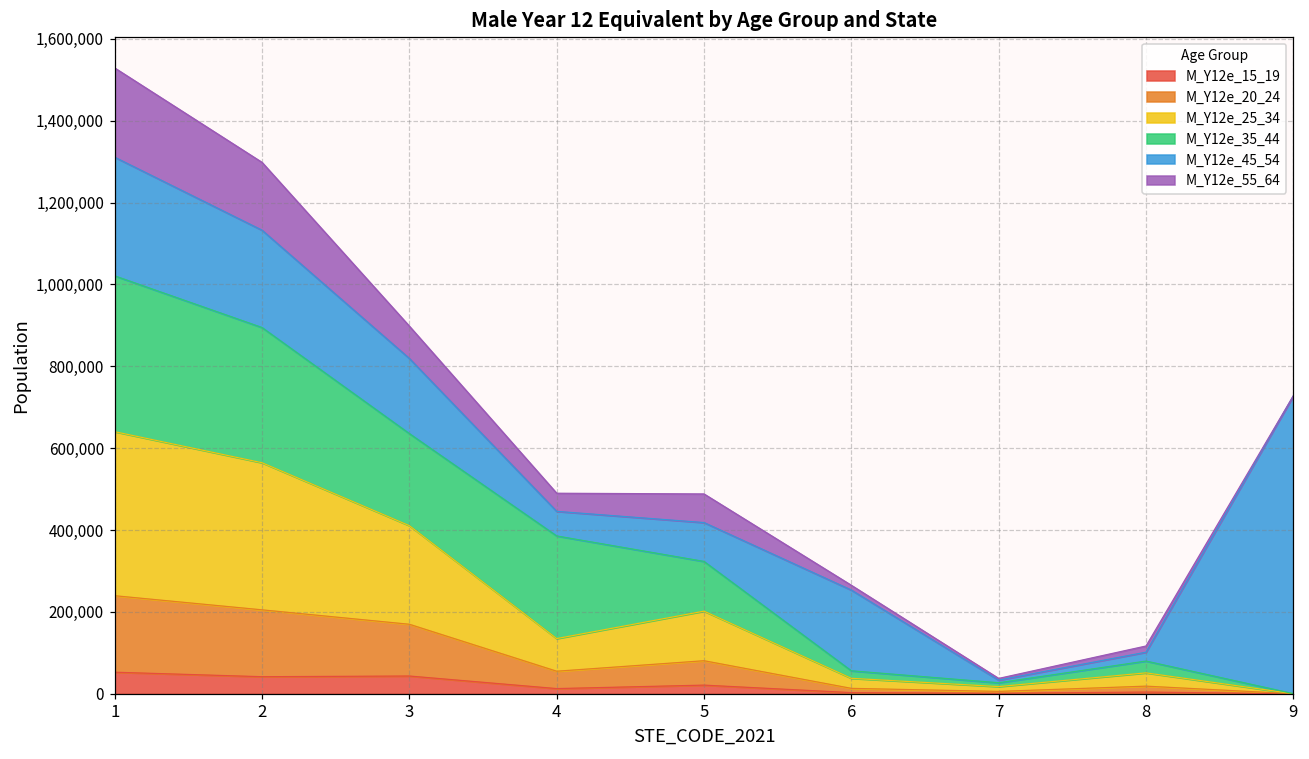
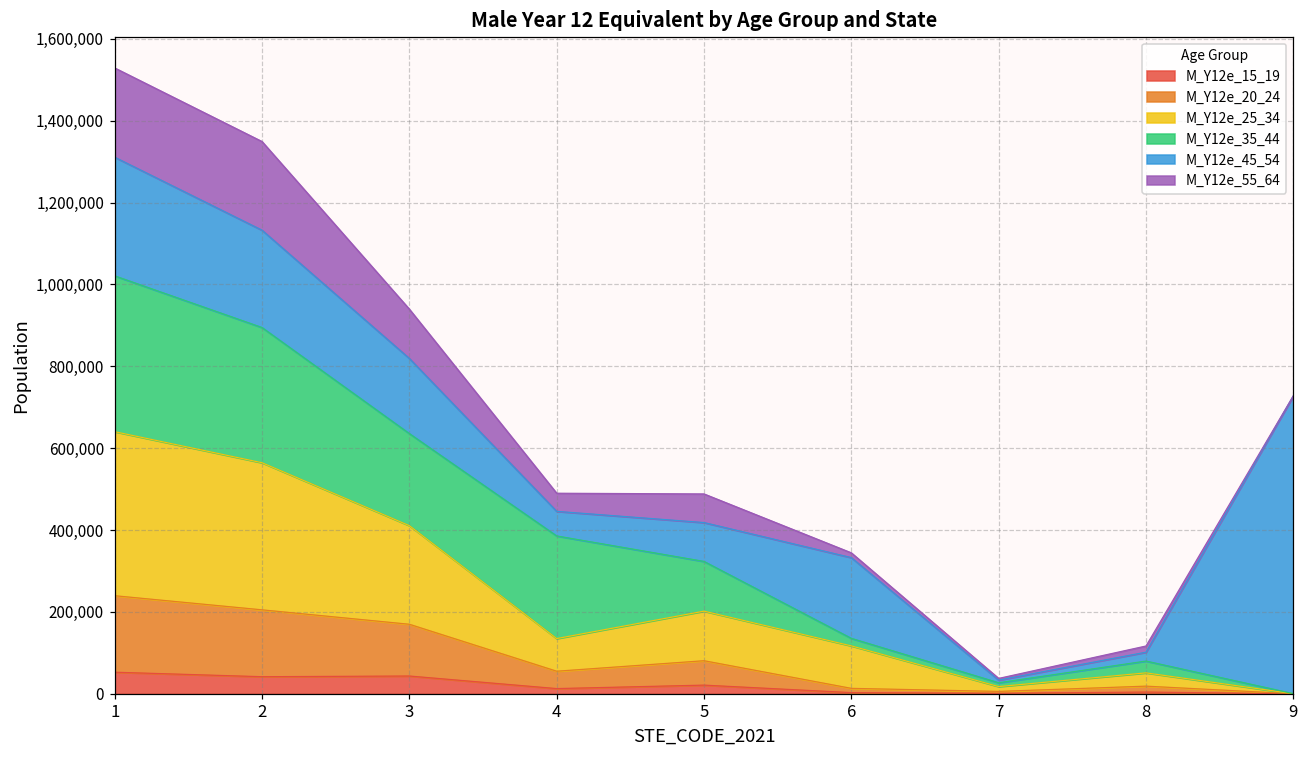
  {
    "M_Y12e_25_34": {
      "1": "400,000",
      "2": "360,000",
      "3": "240,000",
      "4": "80,000",
      "5": "120,000",
-     "6": "20,000",
+     "6": "100,000",
      "7": "10,000",
      "8": "30,000"
    },
    "M_Y12e_35_44": {
      "1": "380,000",
      "2": "330,000",
      "3": "220,000",
      "4": "250,000",
      "5": "120,000",
      "6": "20,000",
      "8": "30,000"
    },
    "M_Y12e_45_54": {
      "1": "290,000",
      "2": "240,000",
      "3": "180,000",
      "4": "60,000",
      "5": "90,000",
      "6": "200,000",
      "8": "20,000"
    },
    "M_Y12e_55_64": {
      "1": "220,000",
-     "2": "170,000",
-     "3": "80,000",
+     "2": "220,000",
+     "3": "120,000",
      "4": "40,000",
      "5": "70,000",
      "6": "10,000",
      "8": "20,000"
    }
  }
